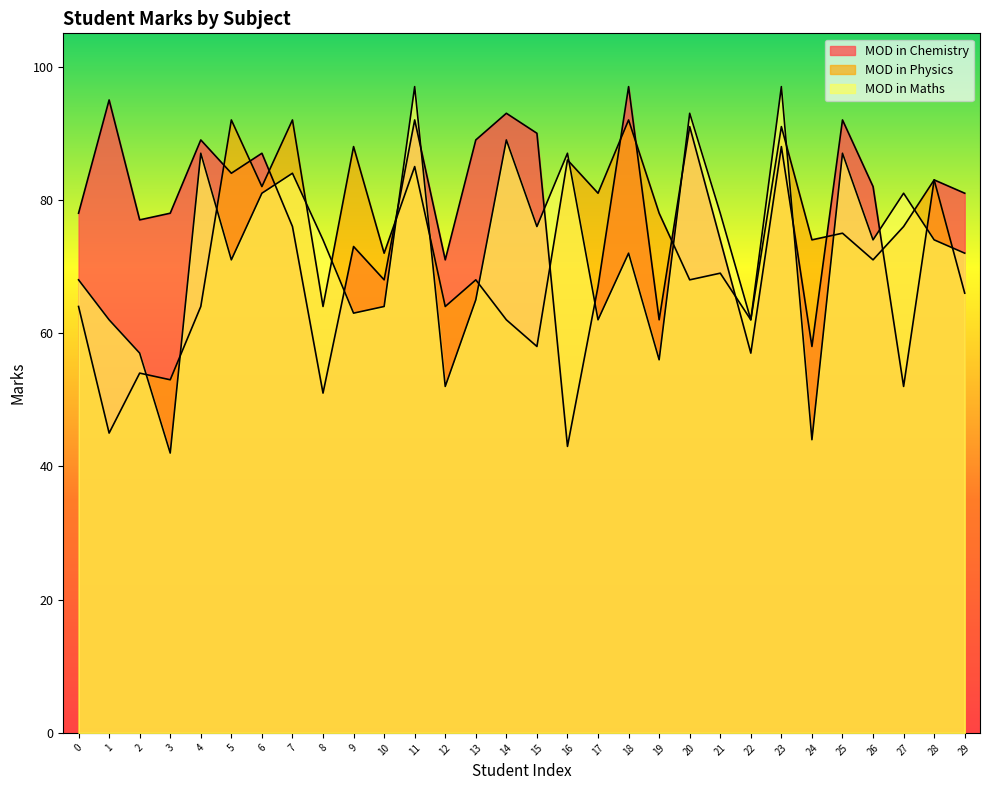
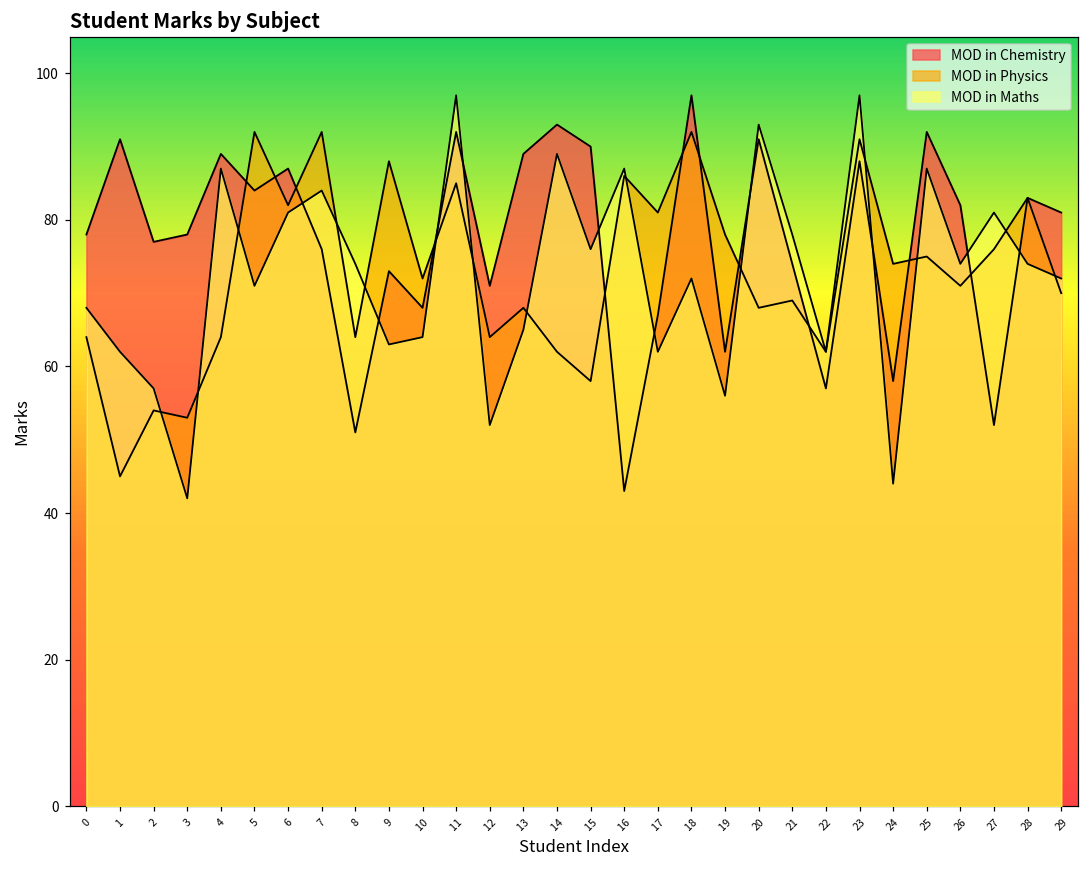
  {
    "MOD in Chemistry": {
      "0": 78,
-     "1": 95,
+     "1": 91,
      "2": 77,
      "3": 78,
      "4": 89,
      "5": 84,
      "6": 87,
      "7": 76,
      "8": 51,
      "9": 73,
      "10": 68,
      "11": 92,
      "12": 71,
      "13": 89,
      "14": 93,
      "15": 90,
      "16": 43,
      "17": 67,
      "18": 97,
      "19": 62,
      "20": 91,
      "21": 74,
      "22": 57,
      "23": 88,
      "24": 58,
      "25": 92,
      "26": 82,
      "27": 52,
      "29": 81
    },
    "MOD in Physics": {
      "0": 64,
      "1": 45,
      "2": 54,
      "3": 53,
      "4": 64,
      "5": 92,
      "6": 82,
      "7": 92,
      "8": 64,
      "9": 88,
      "10": 72,
      "11": 85,
      "12": 64,
      "13": 68,
      "14": 62,
      "15": 58,
      "16": 86,
      "17": 81,
      "18": 92,
      "19": 78,
      "20": 68,
      "21": 69,
      "23": 91,
      "24": 74,
      "25": 75,
      "26": 71,
      "27": 76,
-     "29": 66
+     "29": 70
    },
    "MOD in Maths": {
      "0": 68,
      "1": 62,
      "2": 57,
      "3": 42,
      "4": 87,
      "5": 71,
      "6": 81,
      "7": 84,
      "8": 74,
      "9": 63,
      "10": 64,
      "11": 97,
      "12": 52,
      "13": 65,
      "14": 89,
      "15": 76,
      "16": 87,
      "17": 62,
      "18": 72,
      "19": 56,
      "20": 93,
      "21": 78,
      "23": 97,
      "24": 44,
      "25": 87,
      "26": 74,
      "27": 81,
      "28": 74,
      "29": 72
    }
  }
